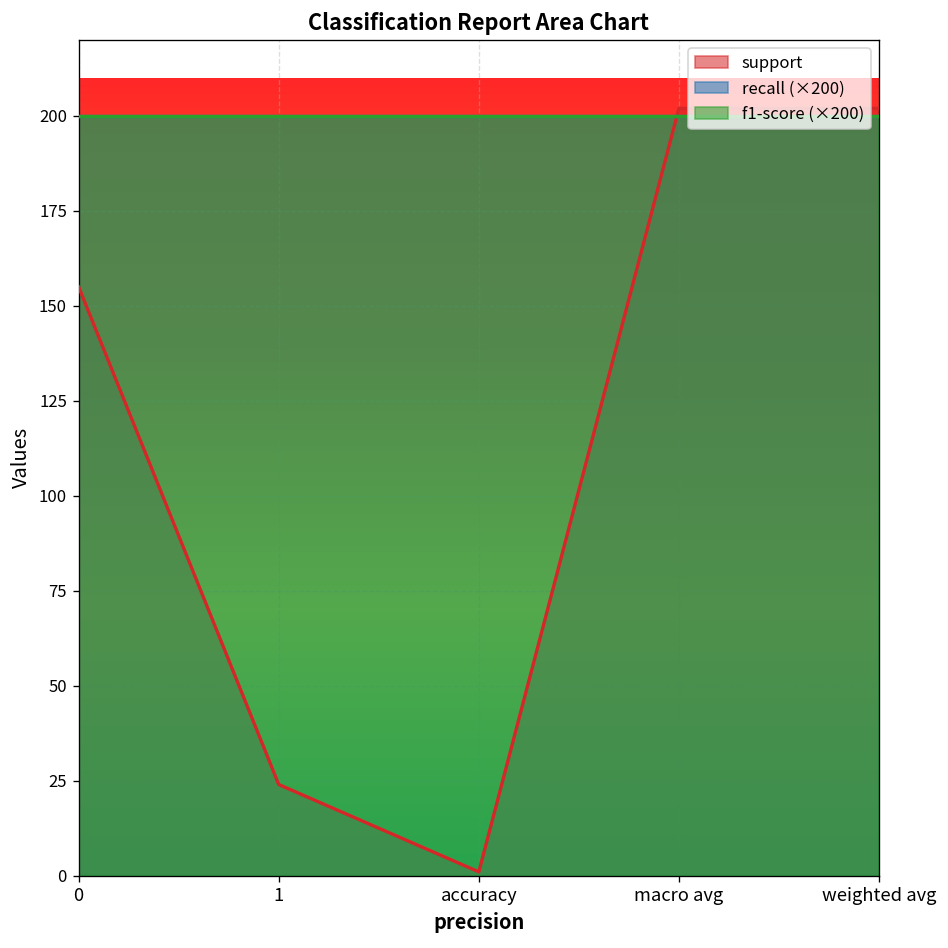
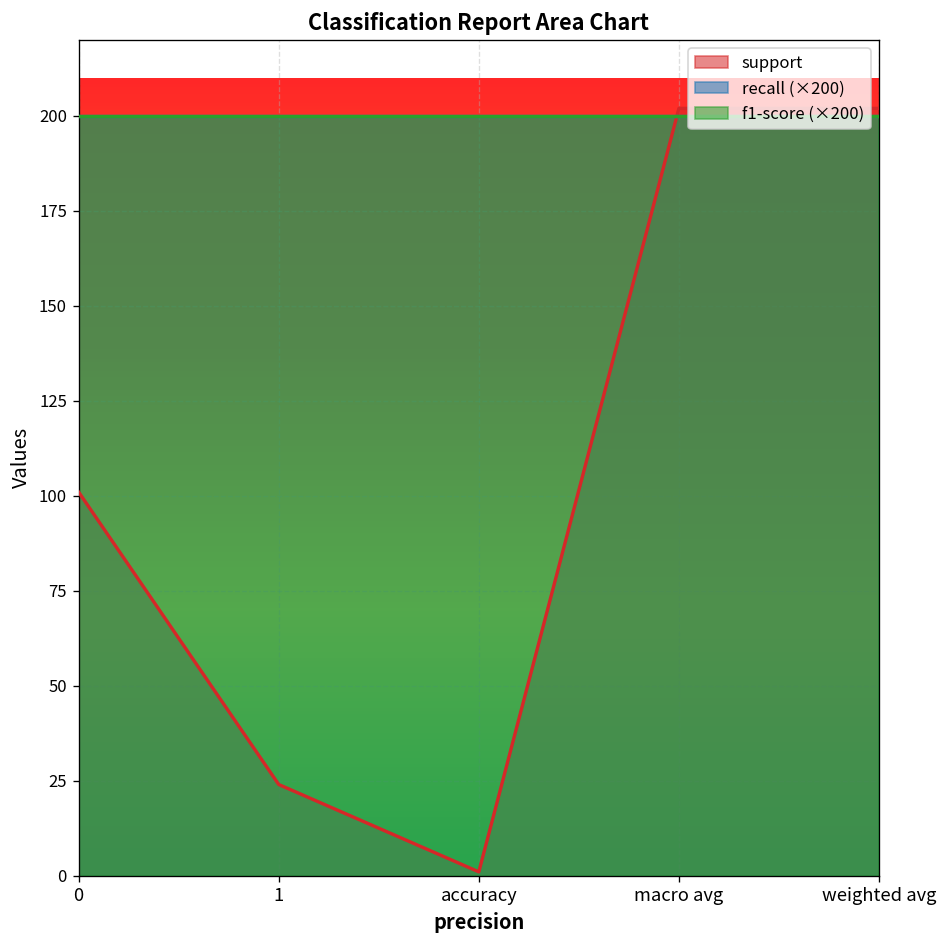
  {
    "support": {
-     "0": 155,
+     "0": 101,
      "1": 24,
      "accuracy": 1,
      "macro avg": 202,
      "weighted avg": 202
    },
    "f1-score (×200)": {
      "0": 200,
      "1": 200,
      "accuracy": 200,
      "macro avg": 200,
      "weighted avg": 200
    }
  }
